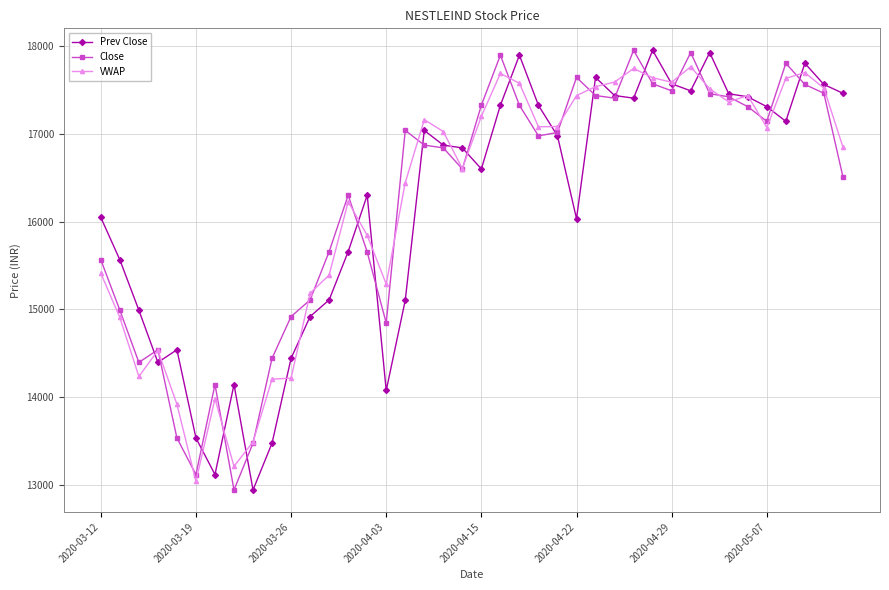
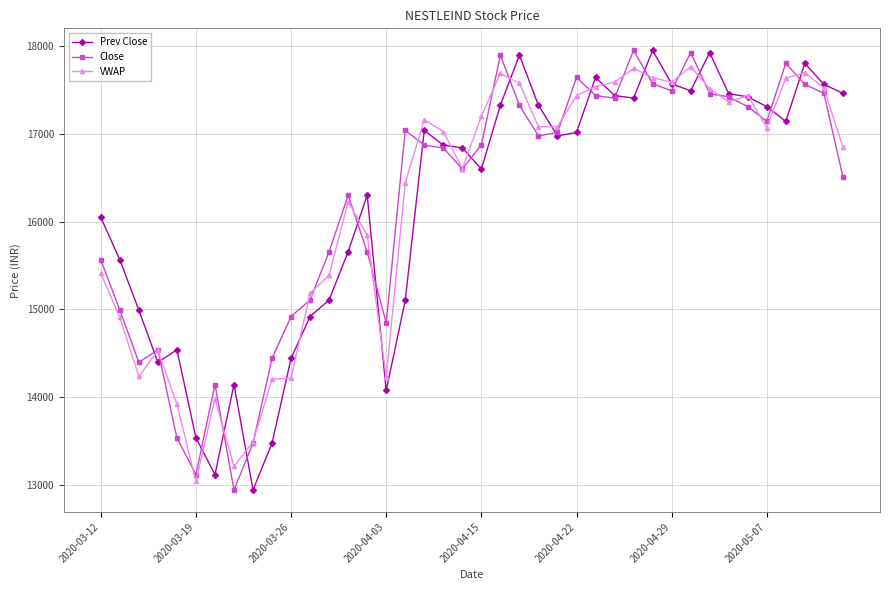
  {
    "Prev Close": {
      "2020-03-12": 16000,
      "2020-03-19": 13500,
      "2020-03-26": 14400,
      "2020-04-03": 14100,
      "2020-04-15": 16600,
-     "2020-04-22": 16000,
+     "2020-04-22": 17000,
      "2020-05-07": 17300
    },
    "Close": {
      "2020-03-12": 15600,
      "2020-03-19": 13100,
      "2020-03-26": 14900,
      "2020-04-03": 14800,
-     "2020-04-15": 17300,
+     "2020-04-15": 16900,
      "2020-04-22": 17600,
      "2020-04-29": 17500,
      "2020-05-07": 17100
    },
    "VWAP": {
      "2020-03-12": 15400,
      "2020-03-19": 13000,
      "2020-03-26": 14200,
-     "2020-04-03": 15300,
+     "2020-04-03": 14200,
      "2020-04-15": 17200,
      "2020-04-22": 17400,
      "2020-05-07": 17100
    }
  }
